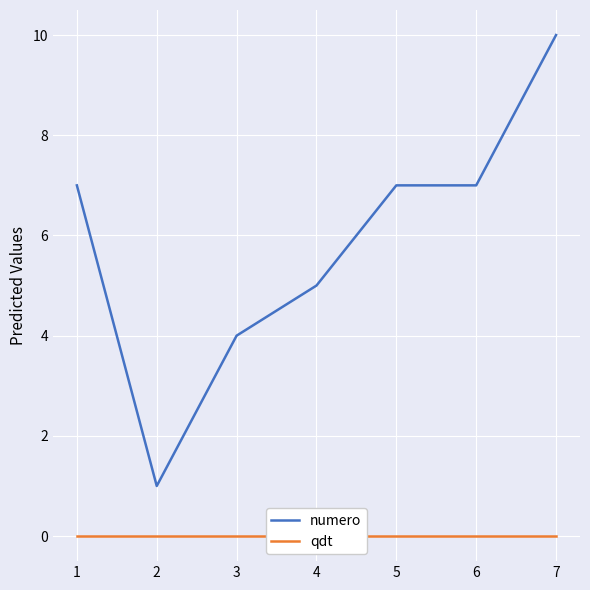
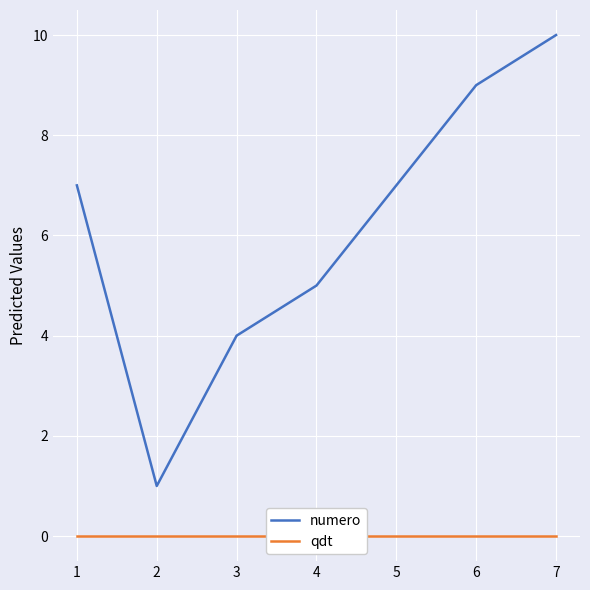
  {
    "numero": {
      "1": 7,
      "2": 1,
      "3": 4,
      "4": 5,
      "5": 7,
-     "6": 7,
+     "6": 9,
      "7": 10
    },
    "qdt": {
      "1": 0,
      "2": 0,
      "3": 0,
      "5": 0,
      "6": 0,
      "7": 0
    }
  }
